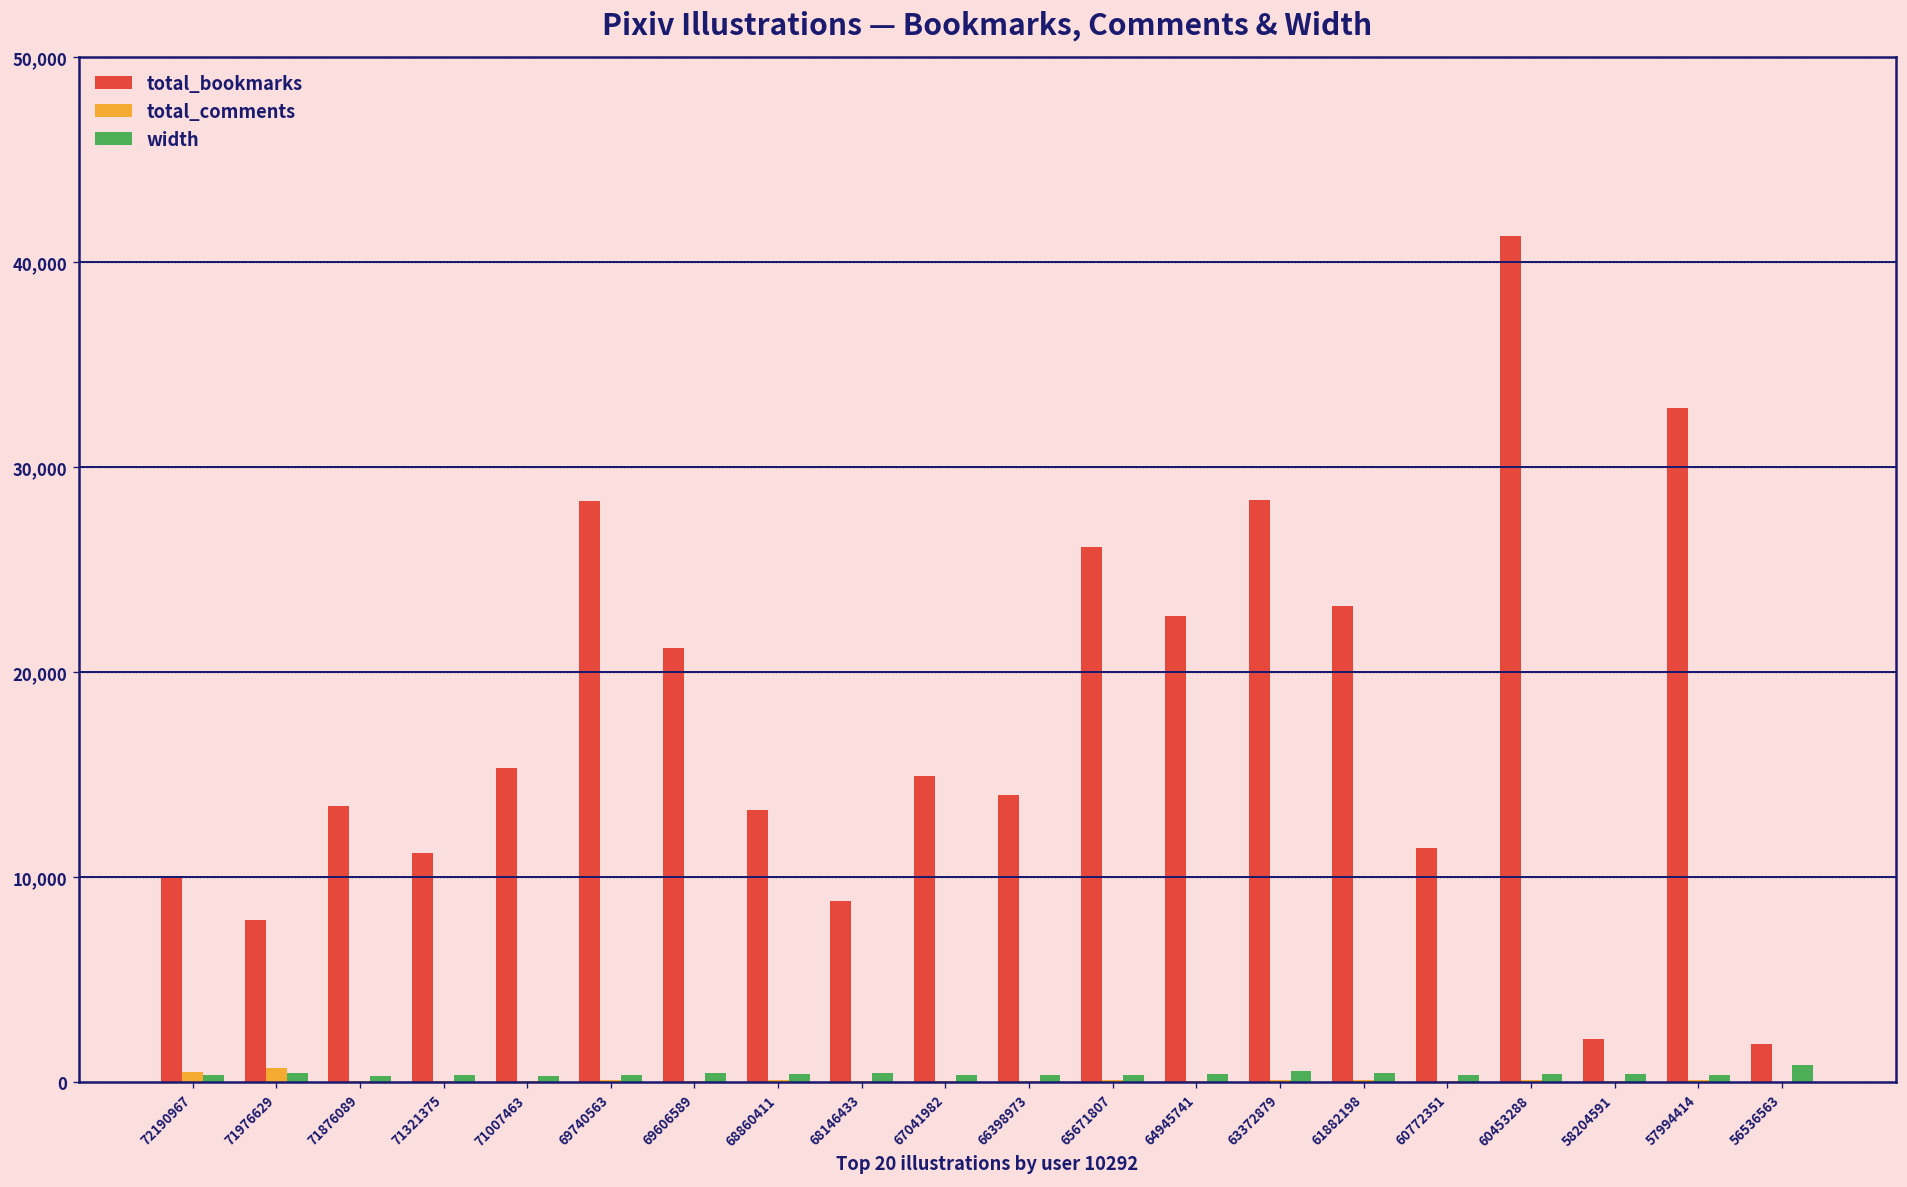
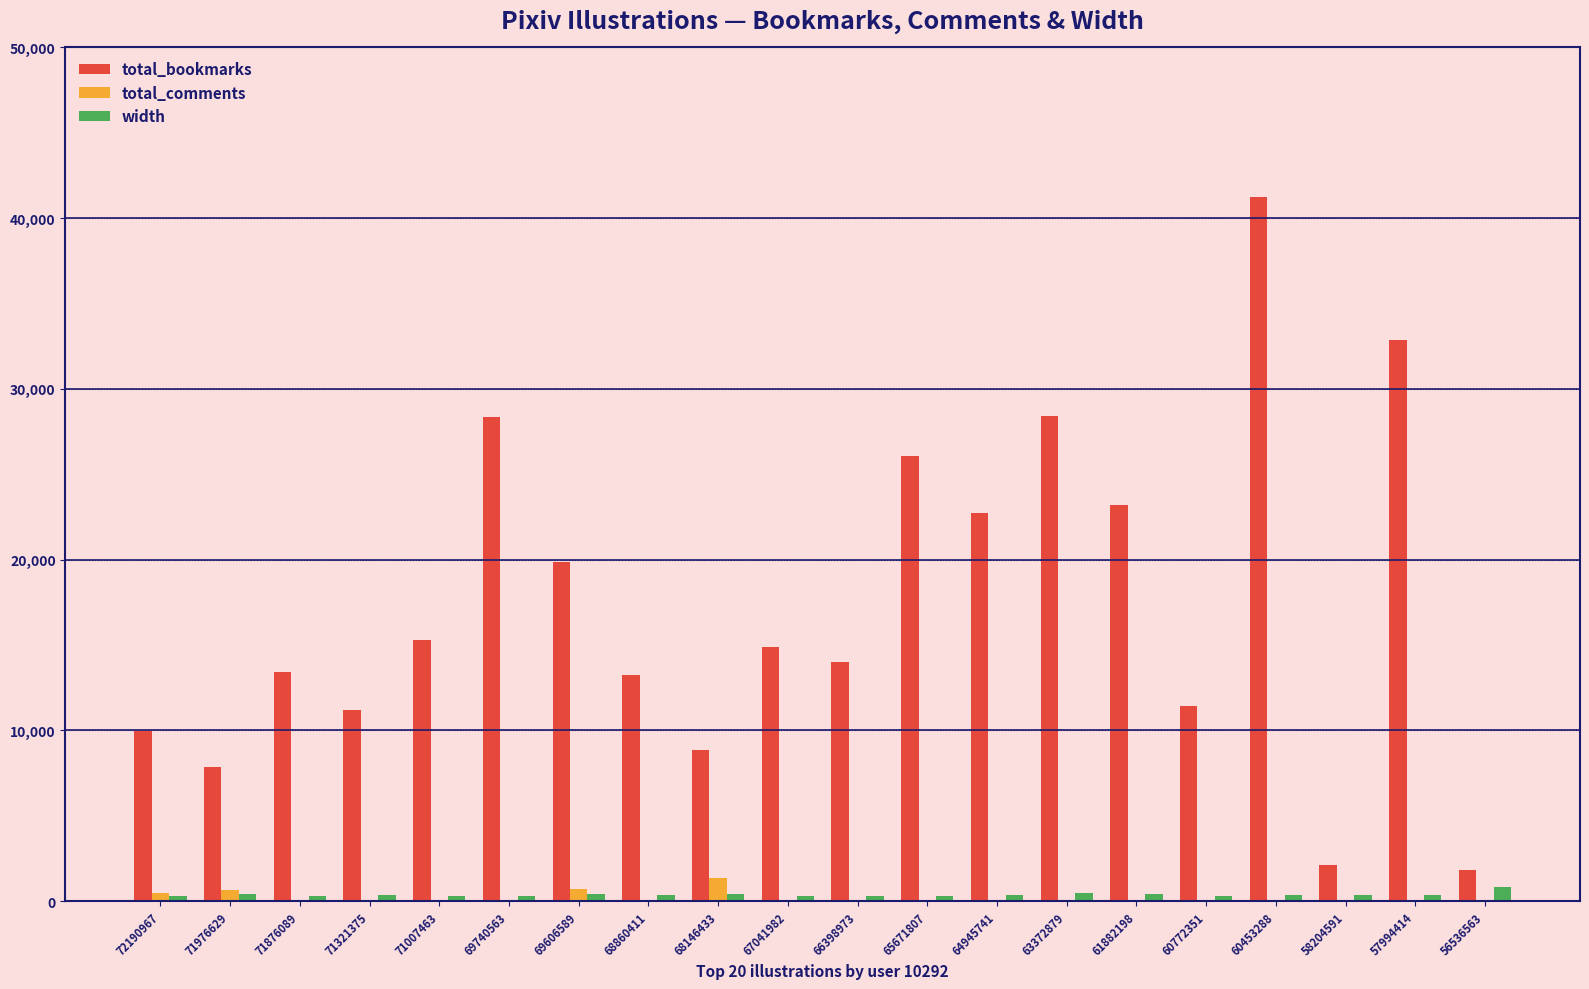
  {
    "total_bookmarks": {
      "72190967": "9,900",
      "71976629": "7,900",
      "71876089": "13,400",
      "71321375": "11,200",
      "71007463": "15,300",
      "69740563": "28,300",
-     "69606589": "21,200",
+     "69606589": "19,800",
      "68860411": "13,200",
      "68146433": "8,800",
      "67041982": "14,900",
      "66398973": "14,000",
      "65671807": "26,100",
      "64945741": "22,700",
      "63372879": "28,400",
      "61882198": "23,200",
      "60772351": "11,400",
      "60453288": "41,200",
      "58204591": "2,100",
      "57994414": "32,900",
      "56536563": "1,800"
    },
    "total_comments": {
      "72190967": "500",
      "71976629": "700",
-     "69606589": "0",
-     "68146433": "0"
+     "69606589": "700",
+     "68146433": "1,400"
    },
    "width": {
      "72190967": "300",
      "71976629": "400",
      "71876089": "300",
      "71321375": "300",
      "71007463": "300",
      "69740563": "300",
      "69606589": "400",
      "68860411": "400",
      "68146433": "400",
      "67041982": "300",
      "66398973": "300",
      "65671807": "300",
      "64945741": "400",
      "63372879": "500",
      "61882198": "400",
      "60772351": "300",
      "60453288": "400",
      "58204591": "400",
      "57994414": "300",
      "56536563": "800"
    }
  }
